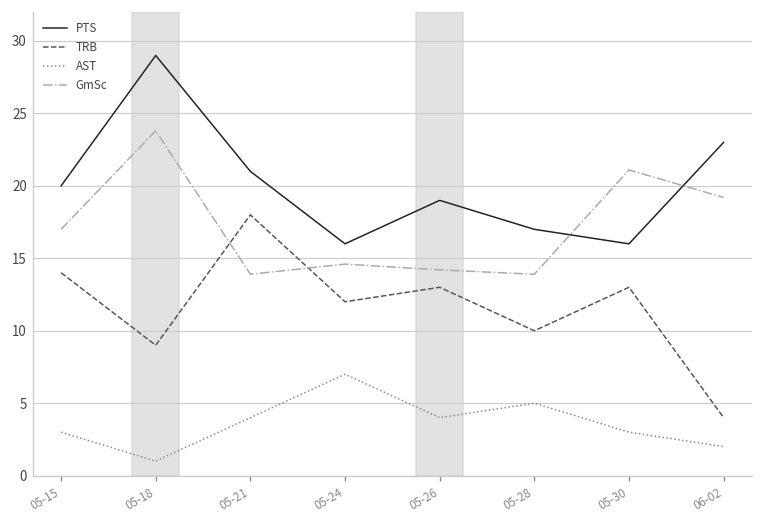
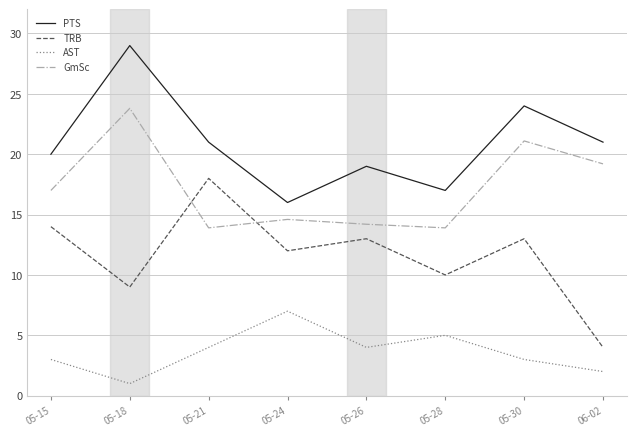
  {
    "PTS": {
      "05-15": 20,
      "05-18": 29,
      "05-21": 21,
      "05-24": 16,
      "05-26": 19,
      "05-28": 17,
-     "05-30": 16,
-     "06-02": 23
+     "05-30": 24,
+     "06-02": 21
    },
    "TRB": {
      "05-15": 14,
      "05-18": 9,
      "05-21": 18,
      "05-24": 12,
      "05-26": 13,
      "05-28": 10,
      "05-30": 13,
      "06-02": 4
    }
  }
